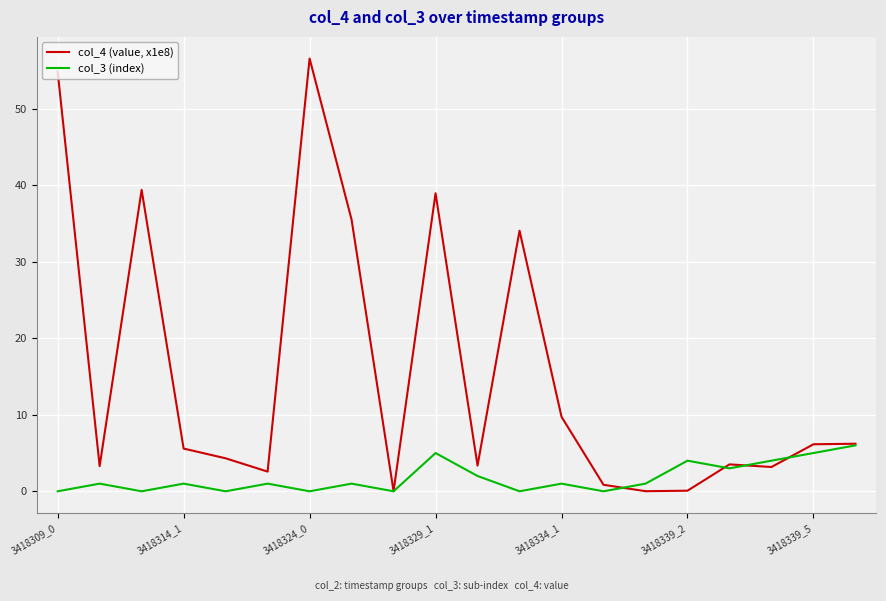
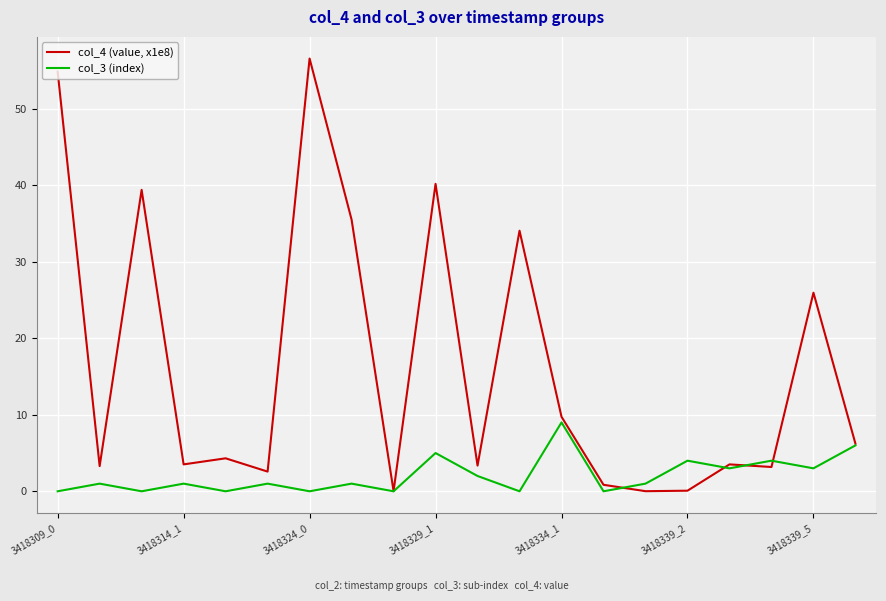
  {
    "col_4 (value, x1e8)": {
-     "3418314_1": 6,
+     "3418314_1": 4,
      "3418324_0": 57,
-     "3418329_1": 39,
+     "3418329_1": 40,
      "3418334_1": 10,
      "3418339_2": 0,
-     "3418339_5": 6
+     "3418339_5": 26
    },
    "col_3 (index)": {
      "3418309_0": 0,
      "3418314_1": 1,
      "3418324_0": 0,
      "3418329_1": 5,
-     "3418334_1": 1,
+     "3418334_1": 9,
      "3418339_2": 4,
-     "3418339_5": 5
+     "3418339_5": 3
    }
  }
